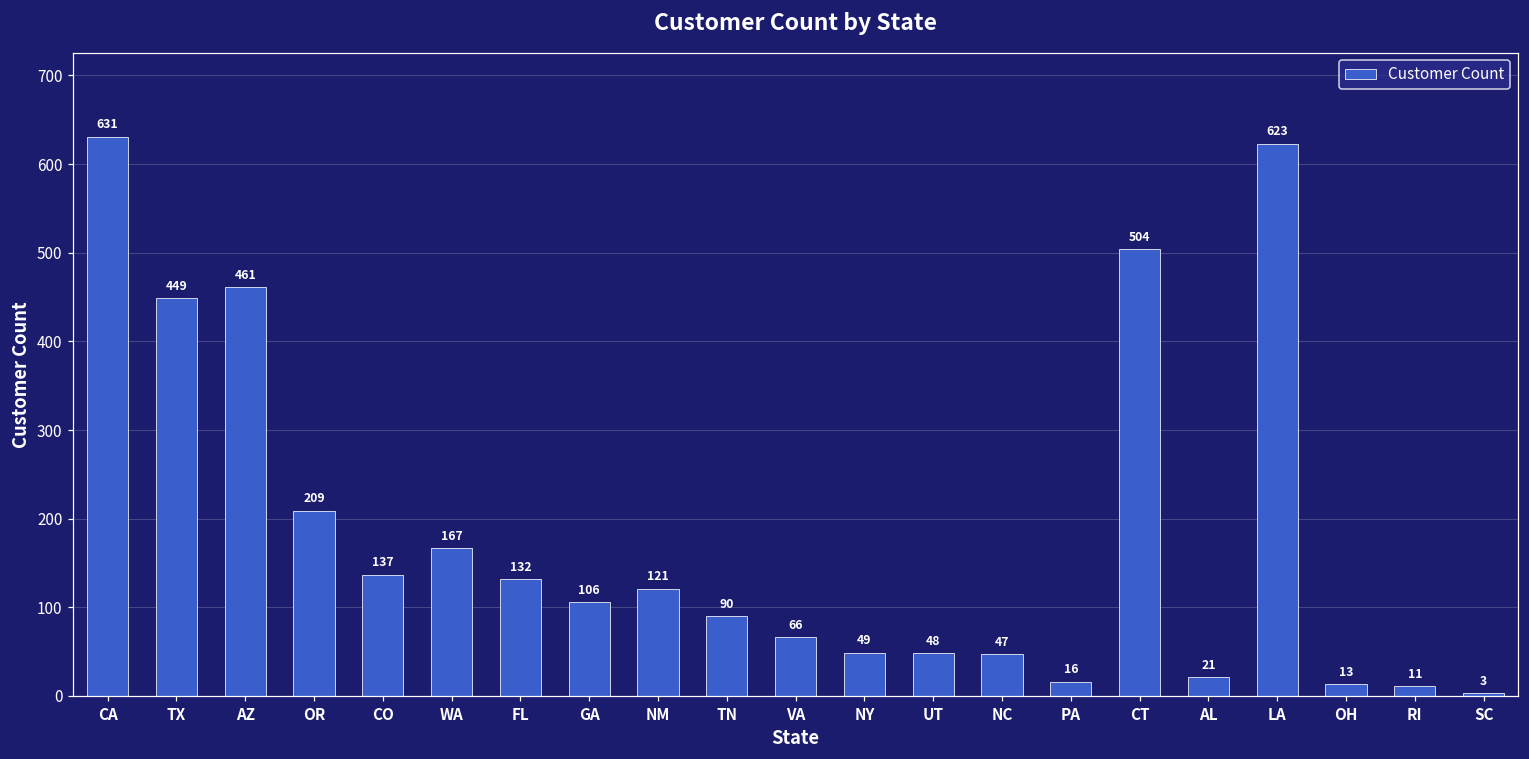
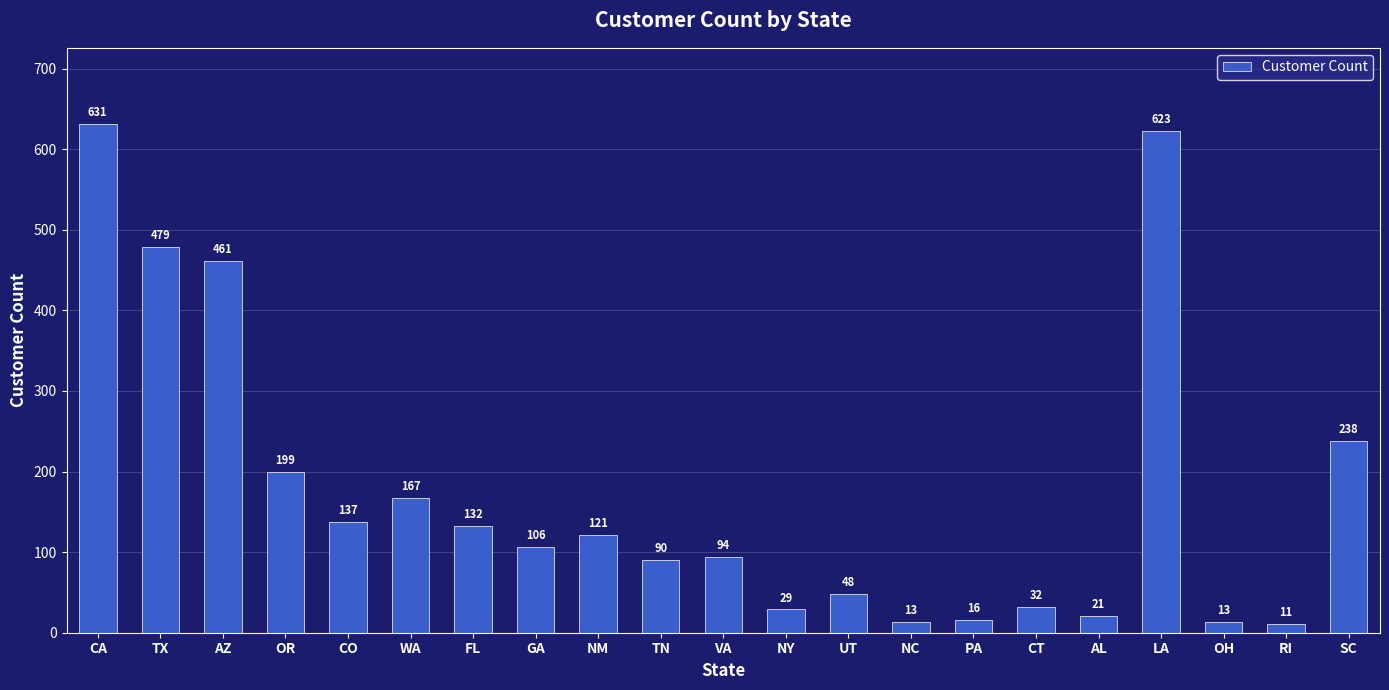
  {
    "CA": 631,
-   "TX": 449,
+   "TX": 479,
    "AZ": 461,
-   "OR": 209,
+   "OR": 199,
    "CO": 137,
    "WA": 167,
    "FL": 132,
    "GA": 106,
    "NM": 121,
    "TN": 90,
-   "VA": 66,
-   "NY": 49,
+   "VA": 94,
+   "NY": 29,
    "UT": 48,
-   "NC": 47,
+   "NC": 13,
    "PA": 16,
-   "CT": 504,
+   "CT": 32,
    "AL": 21,
    "LA": 623,
    "OH": 13,
    "RI": 11,
-   "SC": 3
+   "SC": 238
  }
